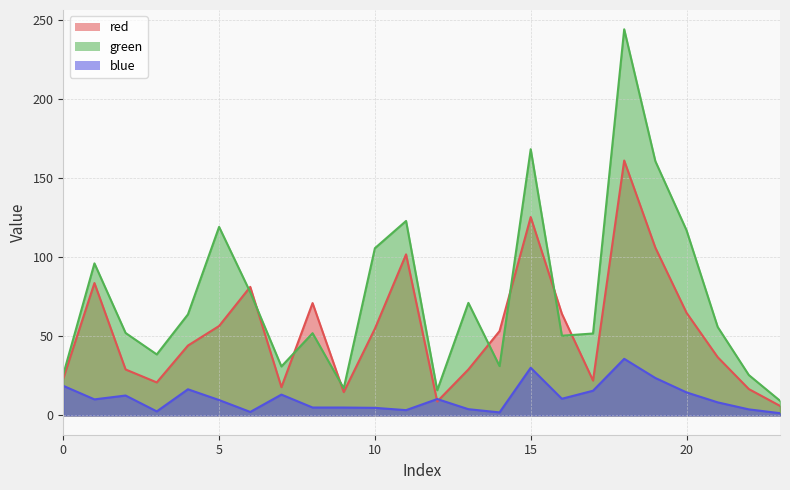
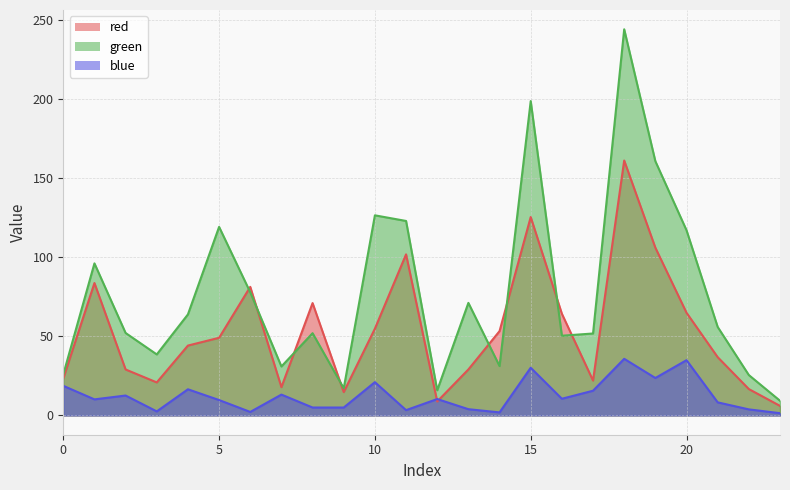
  {
    "red": {
      "0": 23,
-     "5": 57,
+     "5": 49,
      "10": 55,
      "15": 126,
      "20": 65
    },
    "green": {
      "0": 26,
      "5": 119,
-     "10": 106,
-     "15": 168,
+     "10": 127,
+     "15": 199,
      "20": 117
    },
    "blue": {
      "0": 19,
      "5": 10,
-     "10": 5,
+     "10": 21,
      "15": 30,
-     "20": 15
+     "20": 35
    }
  }
